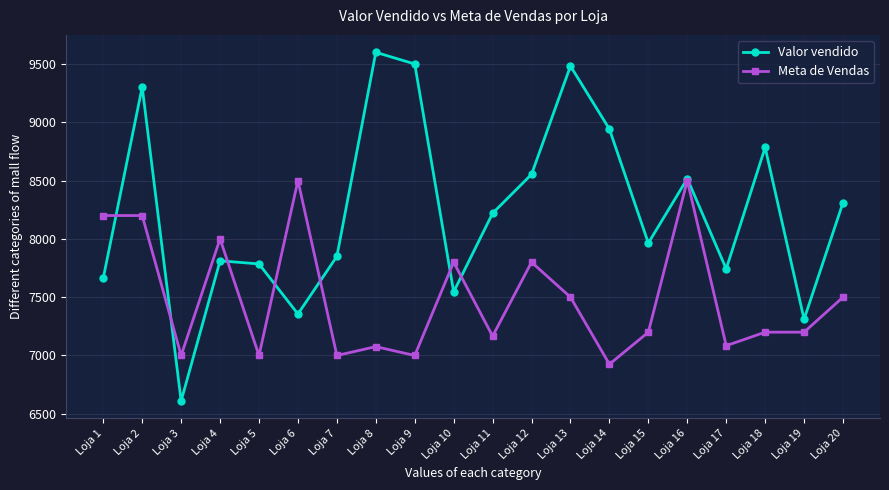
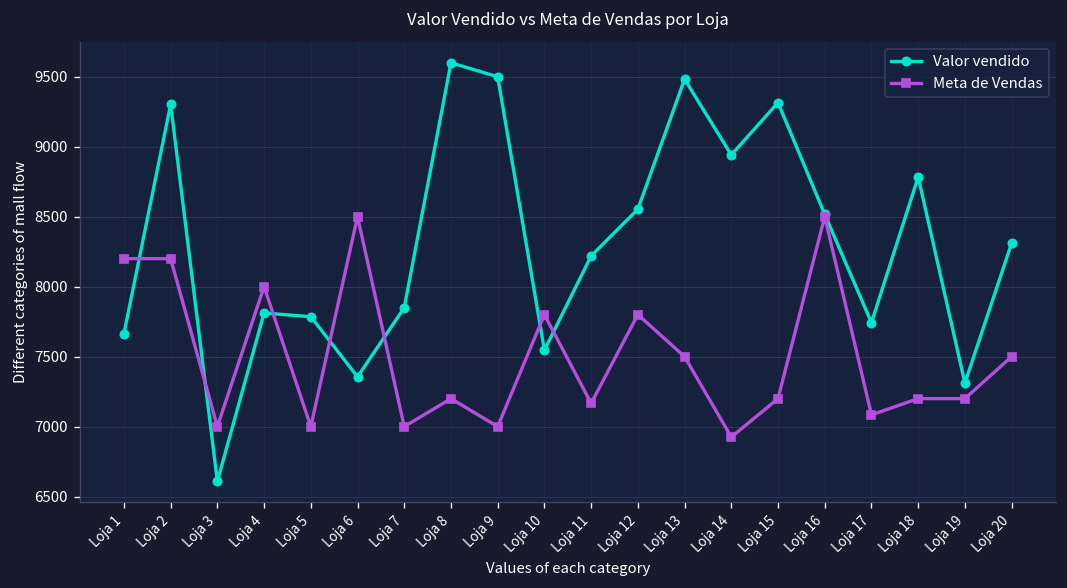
  {
    "Valor vendido": {
      "Loja 1": 7660,
      "Loja 2": 9300,
      "Loja 3": 6610,
      "Loja 4": 7810,
      "Loja 5": 7790,
      "Loja 6": 7360,
      "Loja 7": 7850,
      "Loja 8": 9600,
      "Loja 9": 9500,
      "Loja 10": 7550,
      "Loja 11": 8220,
      "Loja 12": 8550,
      "Loja 13": 9480,
      "Loja 14": 8940,
-     "Loja 15": 7960,
+     "Loja 15": 9320,
      "Loja 17": 7740,
      "Loja 18": 8780,
      "Loja 19": 7310,
      "Loja 20": 8310
    },
    "Meta de Vendas": {
      "Loja 1": 8200,
      "Loja 2": 8200,
      "Loja 3": 7000,
      "Loja 4": 8000,
      "Loja 5": 7000,
      "Loja 6": 8500,
      "Loja 7": 7000,
-     "Loja 8": 7080,
+     "Loja 8": 7200,
      "Loja 9": 7000,
      "Loja 10": 7800,
      "Loja 11": 7170,
      "Loja 12": 7800,
      "Loja 13": 7500,
      "Loja 14": 6930,
      "Loja 15": 7200,
      "Loja 17": 7080,
      "Loja 18": 7200,
      "Loja 19": 7200,
      "Loja 20": 7500
    }
  }
